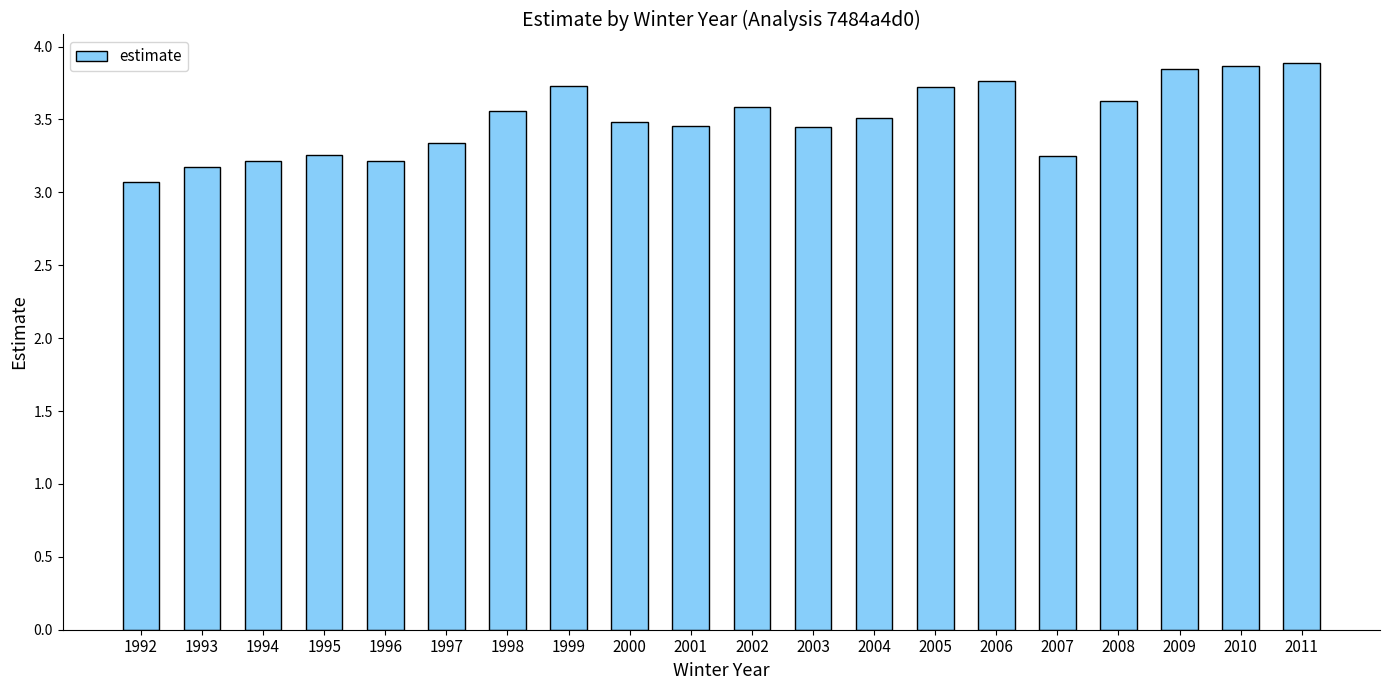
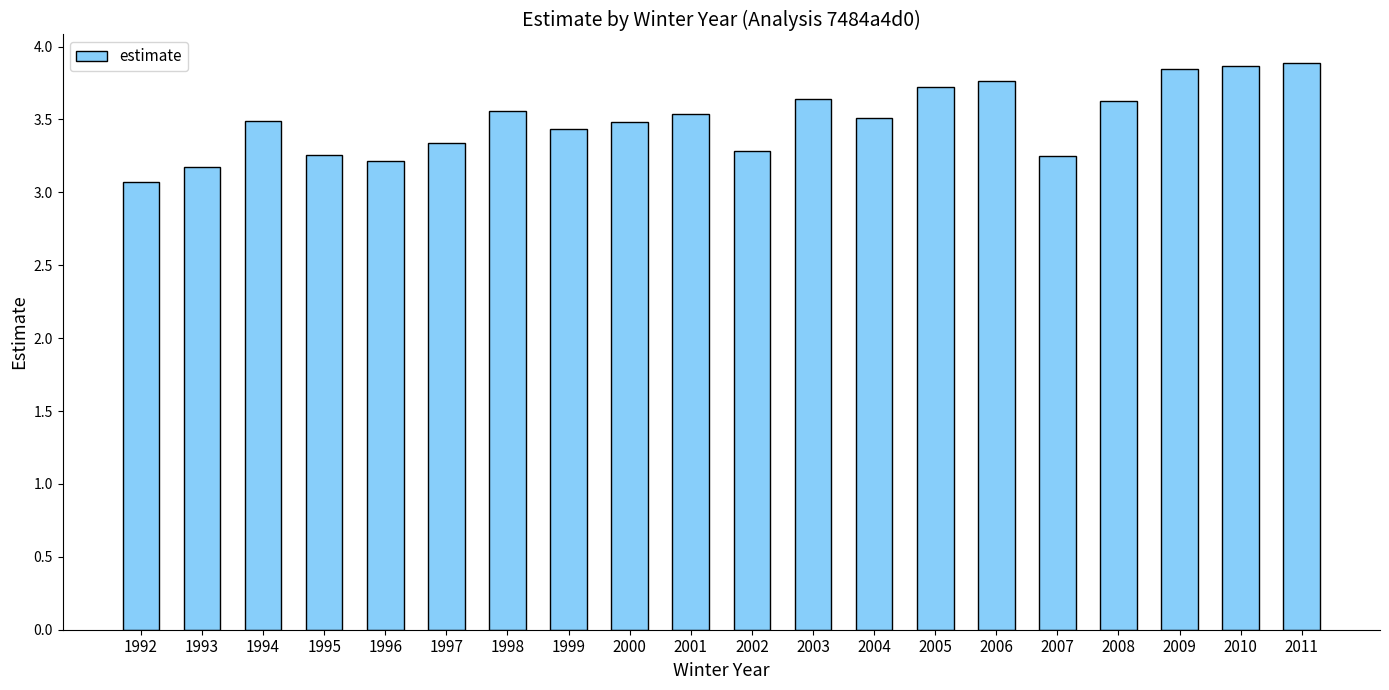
  {
    "1992": 3.07,
    "1993": 3.17,
-   "1994": 3.21,
+   "1994": 3.49,
    "1995": 3.25,
    "1996": 3.21,
    "1997": 3.34,
    "1998": 3.56,
-   "1999": 3.73,
+   "1999": 3.43,
    "2000": 3.49,
-   "2001": 3.46,
-   "2002": 3.59,
-   "2003": 3.45,
+   "2001": 3.54,
+   "2002": 3.28,
+   "2003": 3.64,
    "2004": 3.51,
    "2005": 3.73,
    "2006": 3.76,
    "2007": 3.25,
    "2008": 3.63,
    "2009": 3.85,
    "2010": 3.87,
    "2011": 3.89
  }
